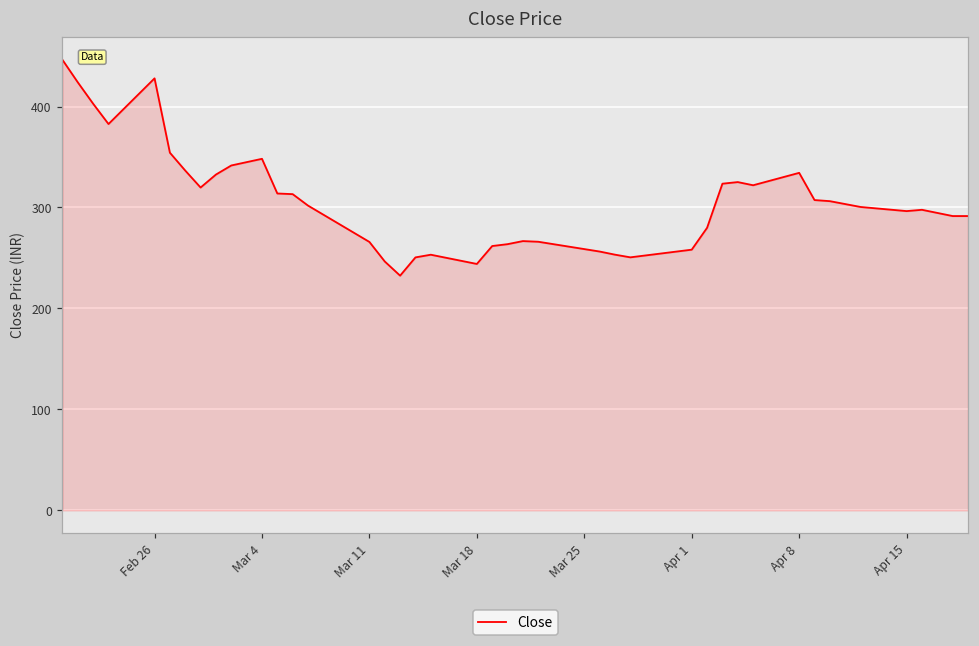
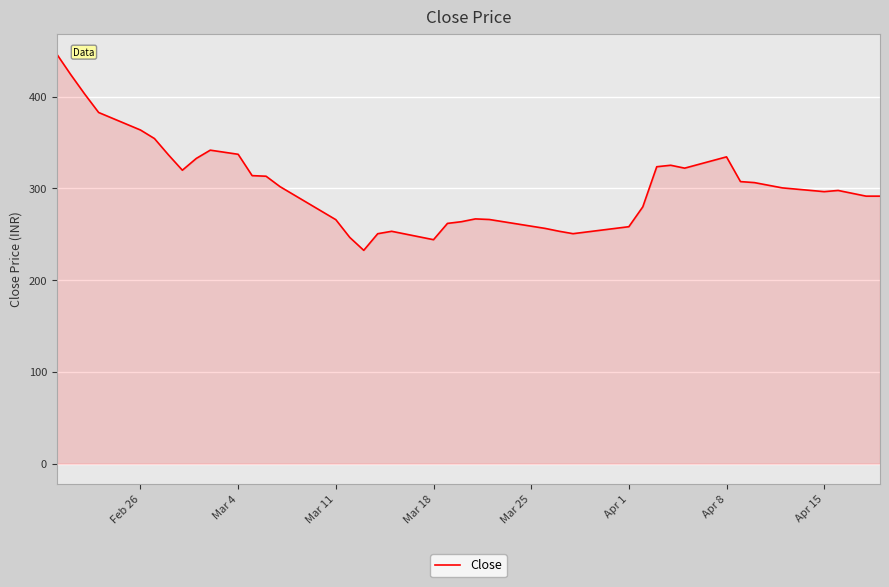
  {
-   "Feb 26": 430,
-   "Mar 4": 350,
+   "Feb 26": 360,
+   "Mar 4": 340,
    "Mar 11": 270,
    "Mar 18": 240,
    "Apr 1": 260,
    "Apr 8": 330,
    "Apr 15": 300
  }
